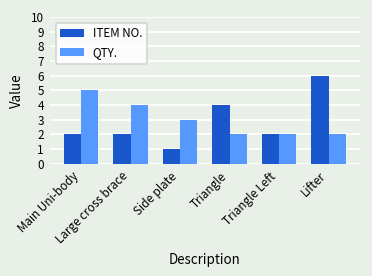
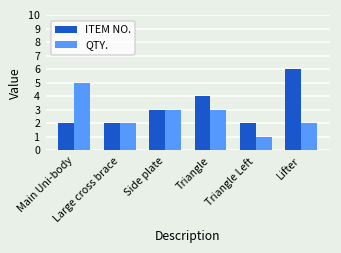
  {
    "ITEM NO.": {
      "Main Uni-body": 2,
      "Large cross brace": 2,
-     "Side plate": 1,
+     "Side plate": 3,
      "Triangle": 4,
      "Triangle Left": 2,
      "Lifter": 6
    },
    "QTY.": {
      "Main Uni-body": 5,
-     "Large cross brace": 4,
+     "Large cross brace": 2,
      "Side plate": 3,
-     "Triangle": 2,
-     "Triangle Left": 2,
+     "Triangle": 3,
+     "Triangle Left": 1,
      "Lifter": 2
    }
  }
